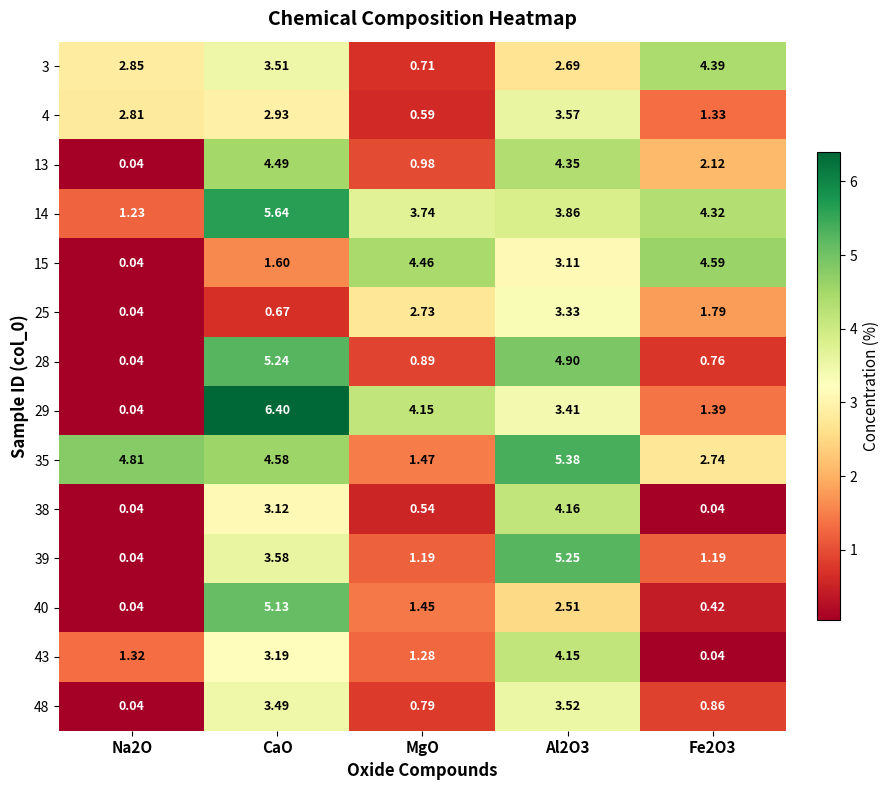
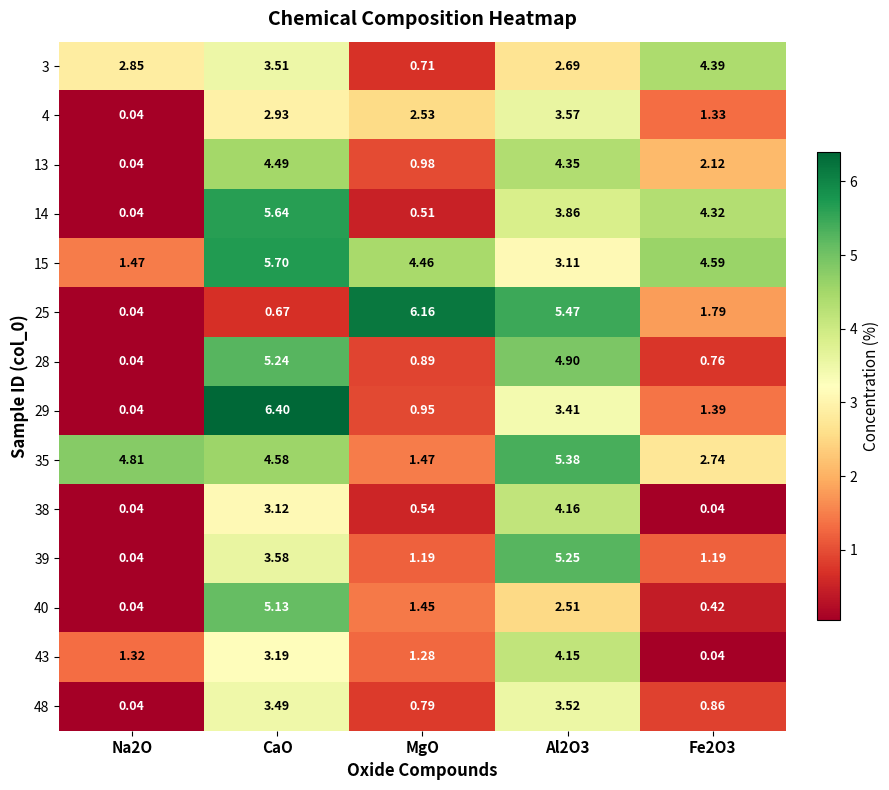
  {
    "3": {
      "Na2O": 2.85,
      "CaO": 3.51,
      "MgO": 0.71,
      "Al2O3": 2.69,
      "Fe2O3": 4.39
    },
    "4": {
-     "Na2O": 2.81,
+     "Na2O": 0.04,
      "CaO": 2.93,
-     "MgO": 0.59,
+     "MgO": 2.53,
      "Al2O3": 3.57,
      "Fe2O3": 1.33
    },
    "13": {
      "Na2O": 0.04,
      "CaO": 4.49,
      "MgO": 0.98,
      "Al2O3": 4.35,
      "Fe2O3": 2.12
    },
    "14": {
-     "Na2O": 1.23,
+     "Na2O": 0.04,
      "CaO": 5.64,
-     "MgO": 3.74,
+     "MgO": 0.51,
      "Al2O3": 3.86,
      "Fe2O3": 4.32
    },
    "15": {
-     "Na2O": 0.04,
-     "CaO": 1.60,
+     "Na2O": 1.47,
+     "CaO": 5.70,
      "MgO": 4.46,
      "Al2O3": 3.11,
      "Fe2O3": 4.59
    },
    "25": {
      "Na2O": 0.04,
      "CaO": 0.67,
-     "MgO": 2.73,
-     "Al2O3": 3.33,
+     "MgO": 6.16,
+     "Al2O3": 5.47,
      "Fe2O3": 1.79
    },
    "28": {
      "Na2O": 0.04,
      "CaO": 5.24,
      "MgO": 0.89,
      "Al2O3": 4.90,
      "Fe2O3": 0.76
    },
    "29": {
      "Na2O": 0.04,
      "CaO": 6.40,
-     "MgO": 4.15,
+     "MgO": 0.95,
      "Al2O3": 3.41,
      "Fe2O3": 1.39
    },
    "35": {
      "Na2O": 4.81,
      "CaO": 4.58,
      "MgO": 1.47,
      "Al2O3": 5.38,
      "Fe2O3": 2.74
    },
    "38": {
      "Na2O": 0.04,
      "CaO": 3.12,
      "MgO": 0.54,
      "Al2O3": 4.16,
      "Fe2O3": 0.04
    },
    "39": {
      "Na2O": 0.04,
      "CaO": 3.58,
      "MgO": 1.19,
      "Al2O3": 5.25,
      "Fe2O3": 1.19
    },
    "40": {
      "Na2O": 0.04,
      "CaO": 5.13,
      "MgO": 1.45,
      "Al2O3": 2.51,
      "Fe2O3": 0.42
    },
    "43": {
      "Na2O": 1.32,
      "CaO": 3.19,
      "MgO": 1.28,
      "Al2O3": 4.15,
      "Fe2O3": 0.04
    },
    "48": {
      "Na2O": 0.04,
      "CaO": 3.49,
      "MgO": 0.79,
      "Al2O3": 3.52,
      "Fe2O3": 0.86
    }
  }
